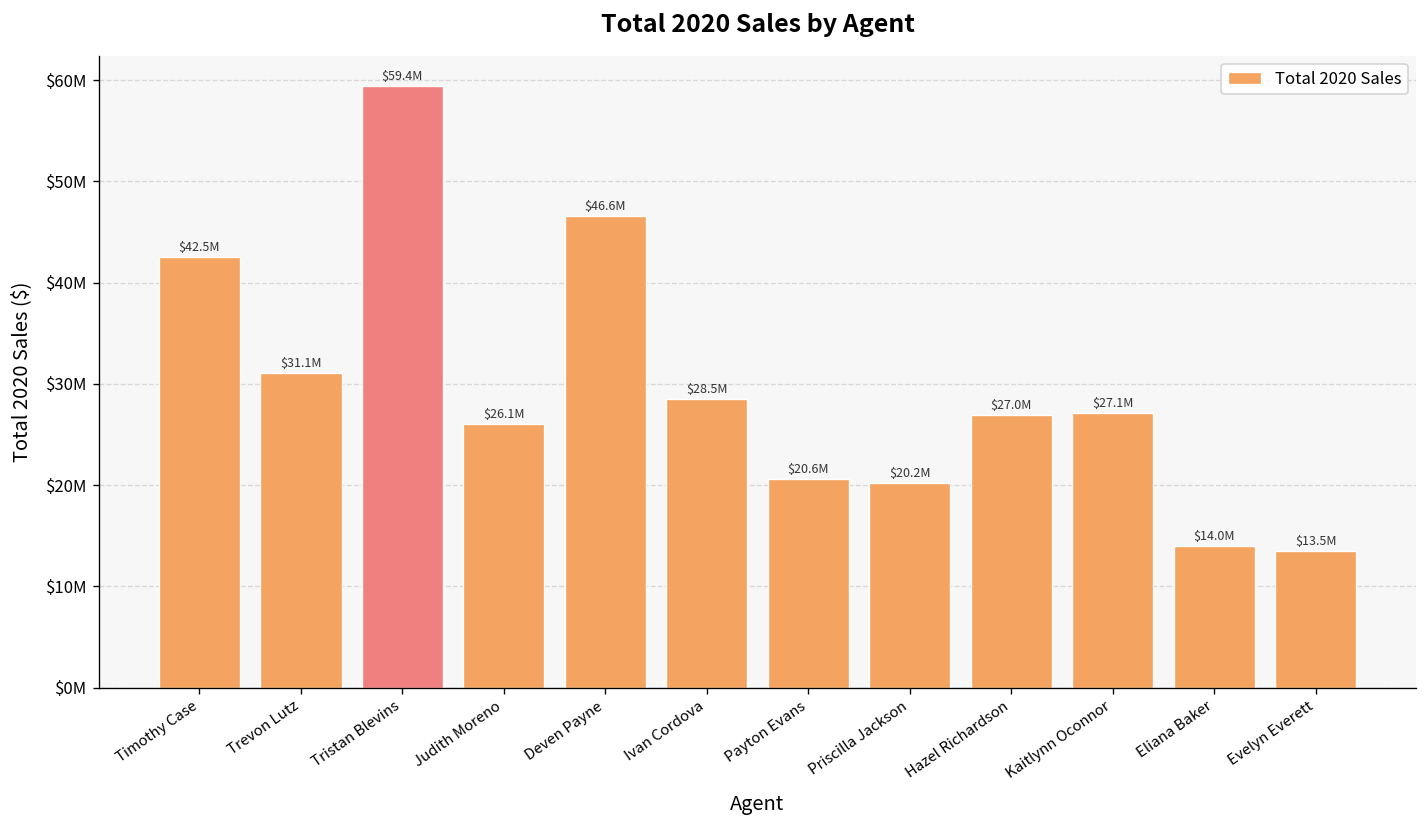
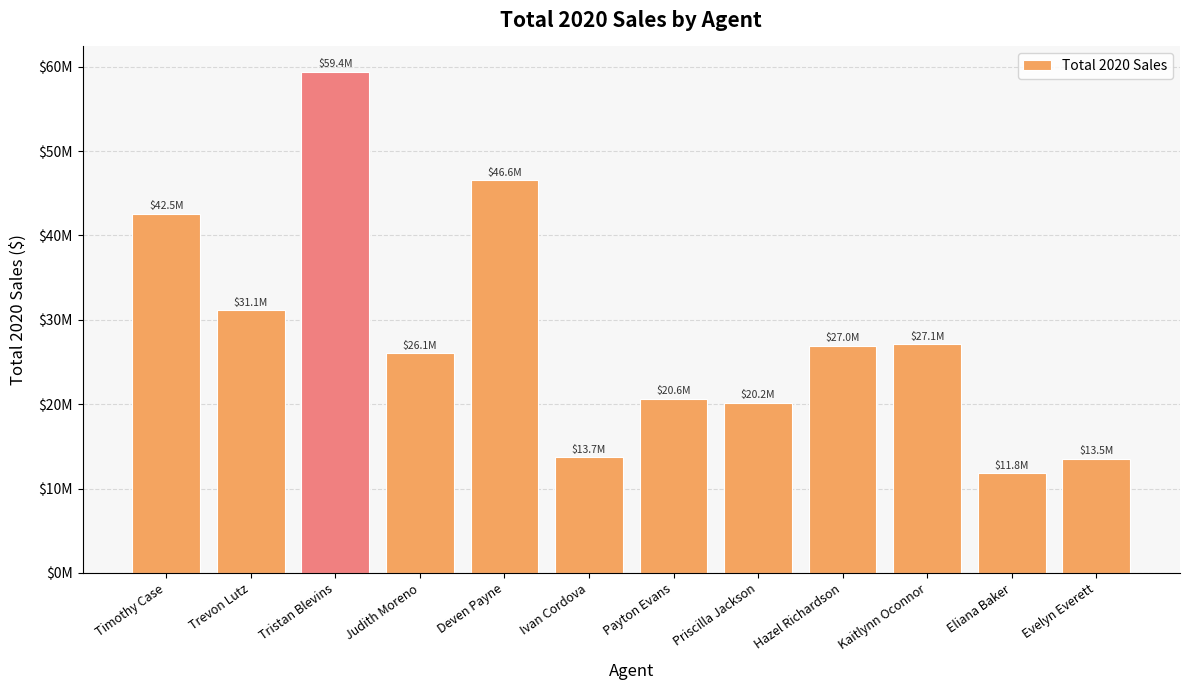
  {
    "Timothy Case": "$42.5M",
    "Trevon Lutz": "$31.1M",
    "Tristan Blevins": "$59.4M",
    "Judith Moreno": "$26.1M",
    "Deven Payne": "$46.6M",
-   "Ivan Cordova": "$28.5M",
+   "Ivan Cordova": "$13.7M",
    "Payton Evans": "$20.6M",
    "Priscilla Jackson": "$20.2M",
    "Hazel Richardson": "$27.0M",
    "Kaitlynn Oconnor": "$27.1M",
-   "Eliana Baker": "$14.0M",
+   "Eliana Baker": "$11.8M",
    "Evelyn Everett": "$13.5M"
  }
